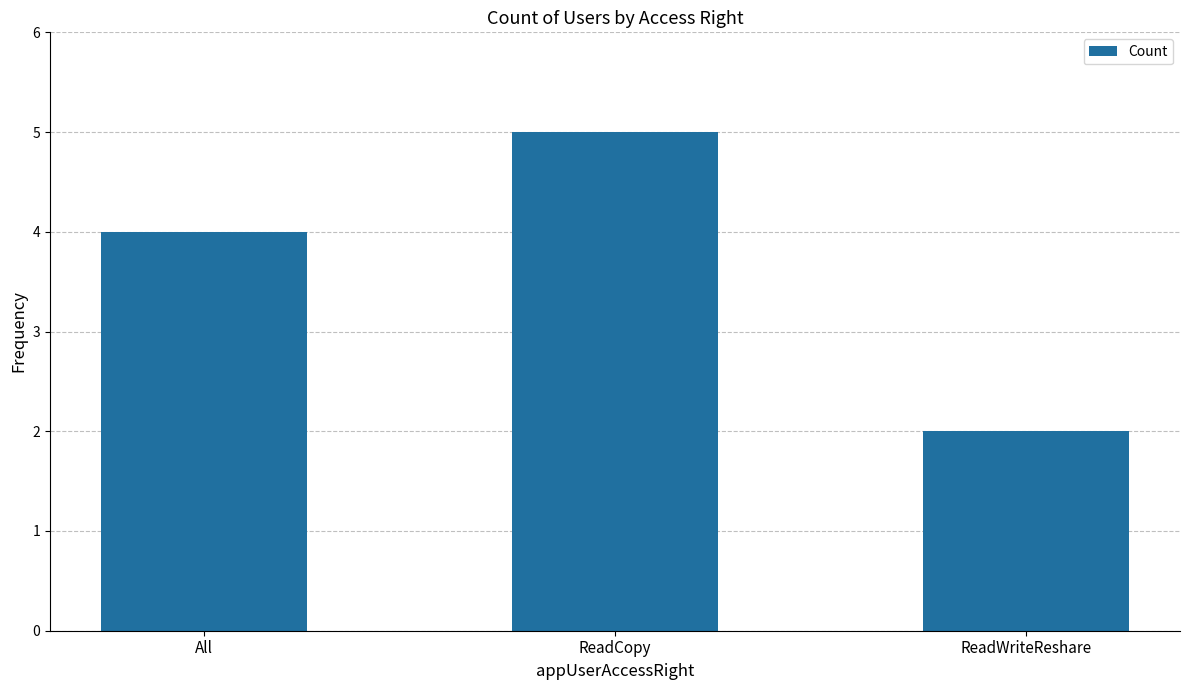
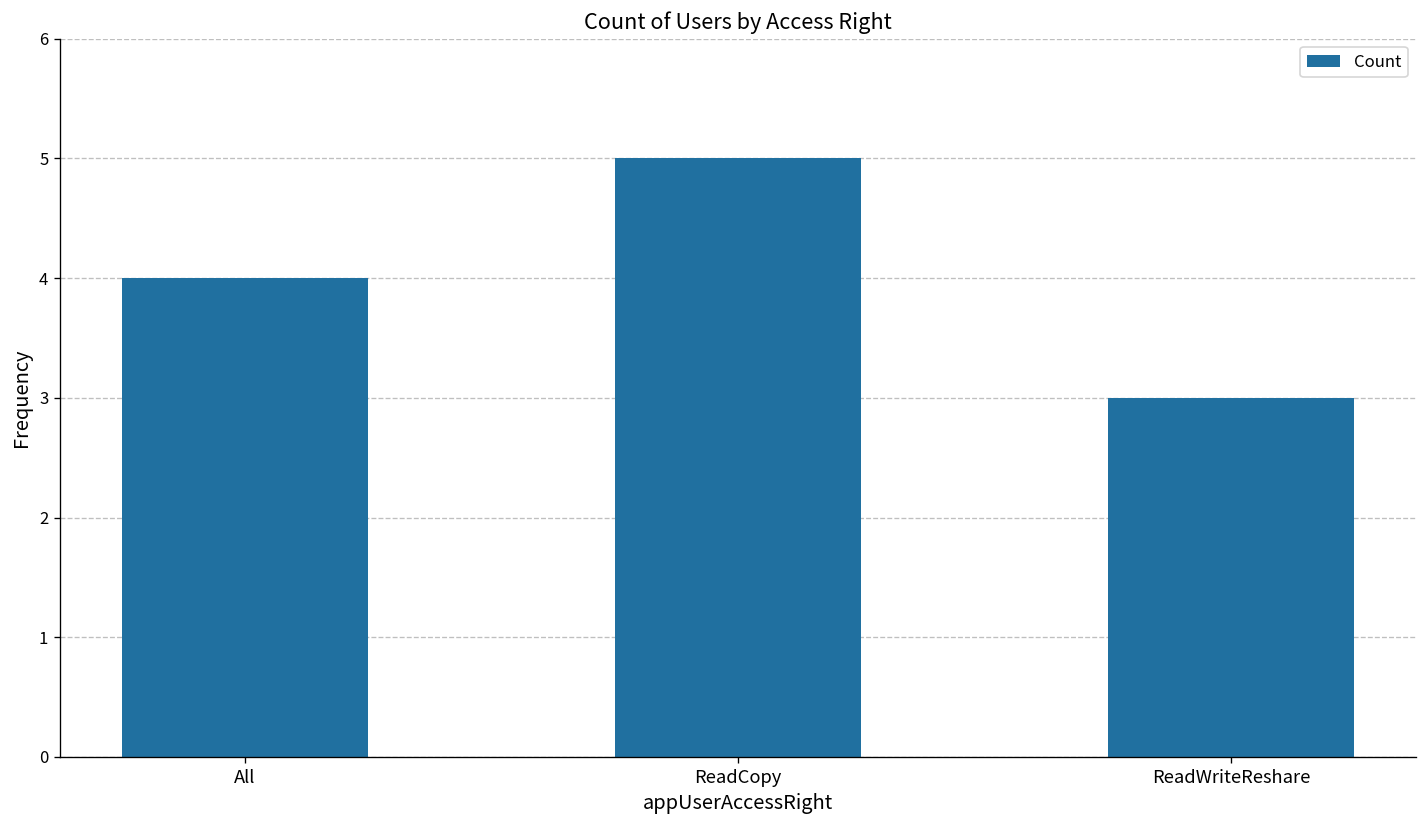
  {
    "All": 4,
    "ReadCopy": 5,
-   "ReadWriteReshare": 2
+   "ReadWriteReshare": 3
  }
